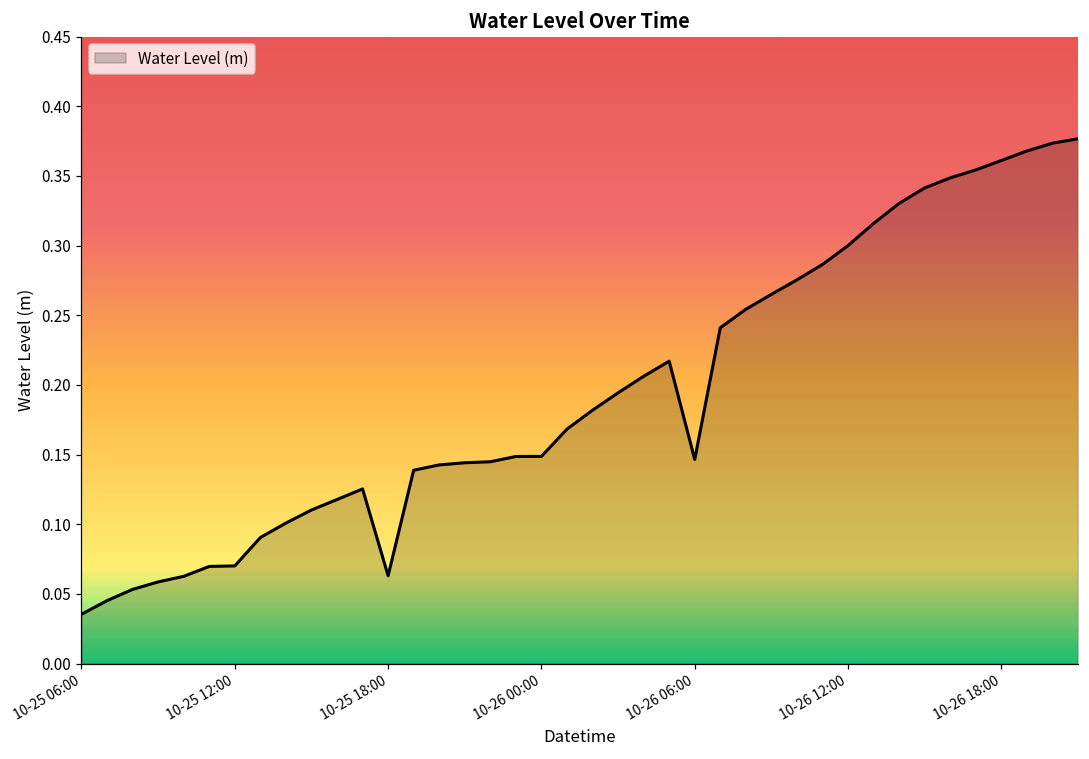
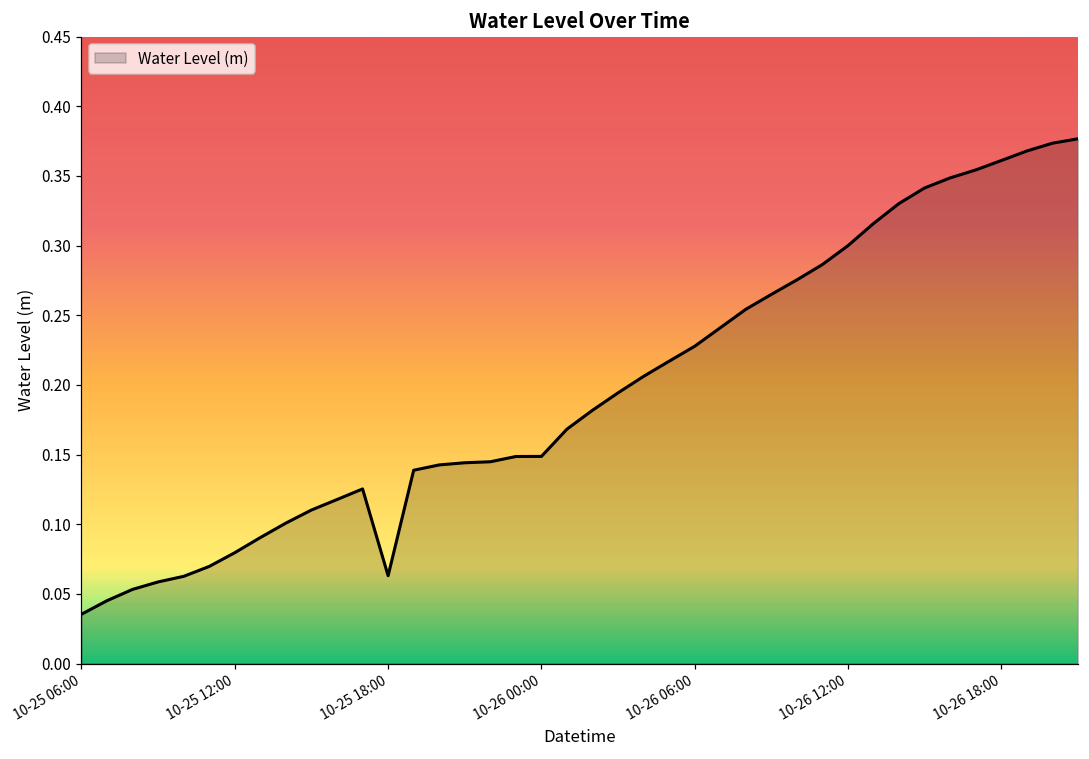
  {
    "10-25 06:00": 0.035,
-   "10-25 12:00": 0.070,
+   "10-25 12:00": 0.080,
    "10-25 18:00": 0.063,
    "10-26 00:00": 0.149,
-   "10-26 06:00": 0.147,
+   "10-26 06:00": 0.228,
    "10-26 12:00": 0.300,
    "10-26 18:00": 0.361
  }
